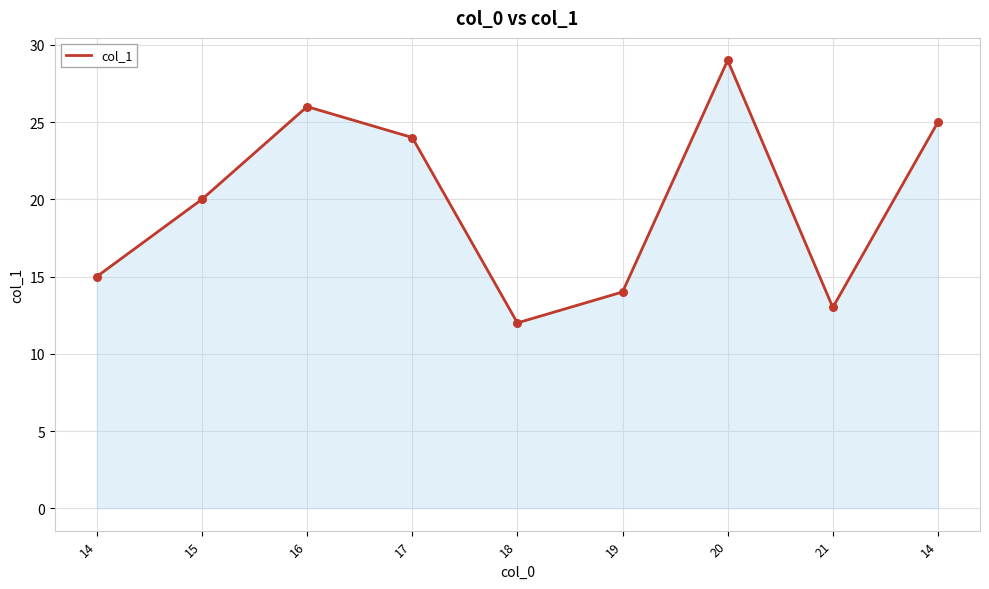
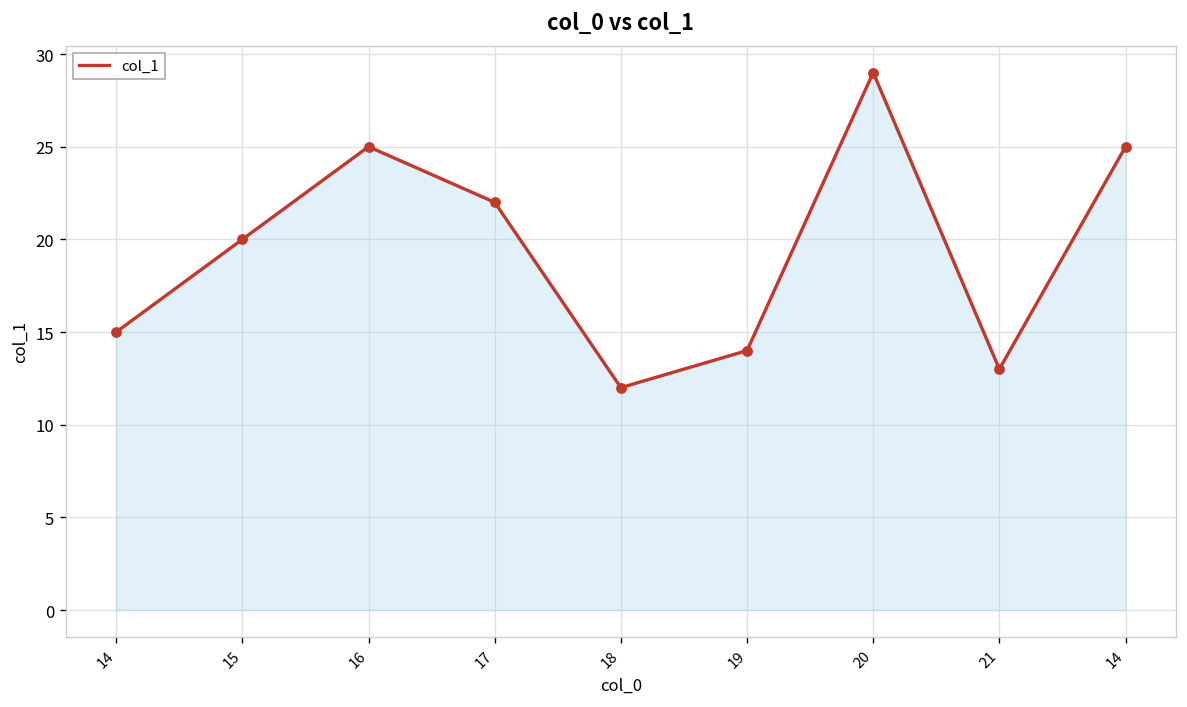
  {
    "15": 20,
-   "16": 26,
-   "17": 24,
+   "16": 25,
+   "17": 22,
    "18": 12,
    "19": 14,
    "20": 29,
    "21": 13
  }
